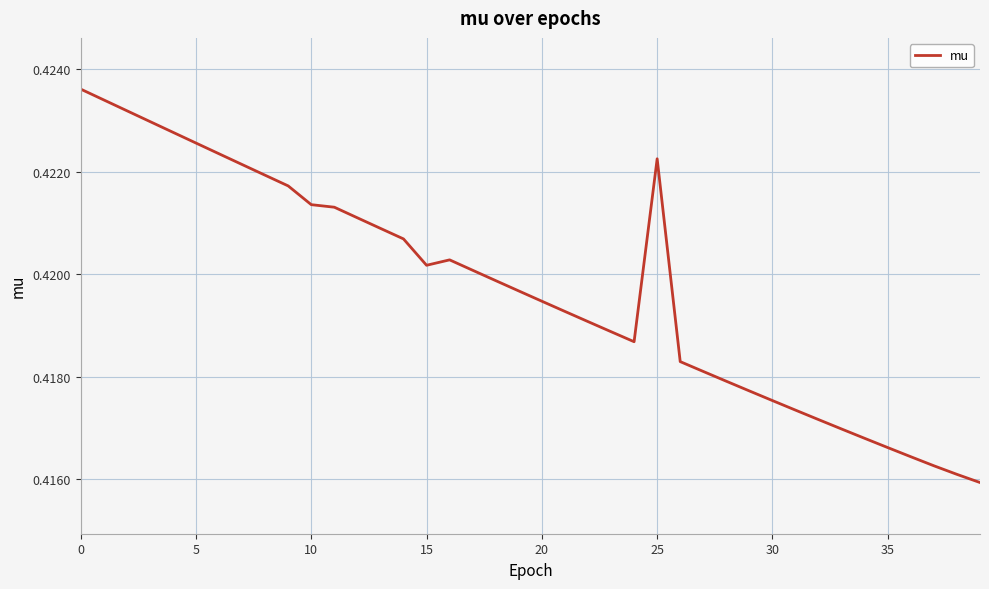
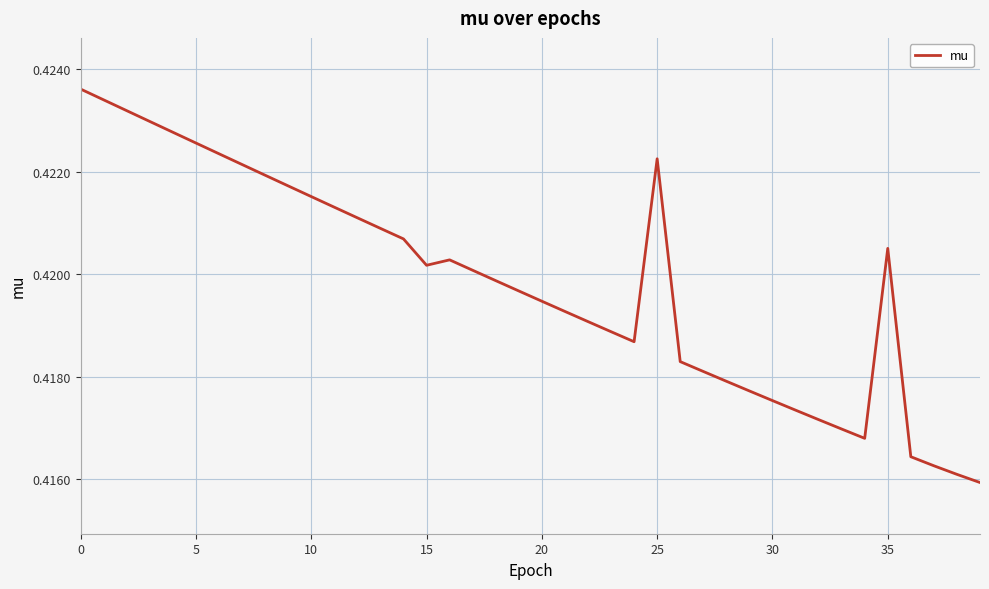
  {
    "0": 0.4236,
    "5": 0.4226,
-   "10": 0.4214,
+   "10": 0.4215,
    "15": 0.4202,
    "20": 0.4195,
    "25": 0.4223,
    "30": 0.4175,
-   "35": 0.4166
+   "35": 0.4205
  }
